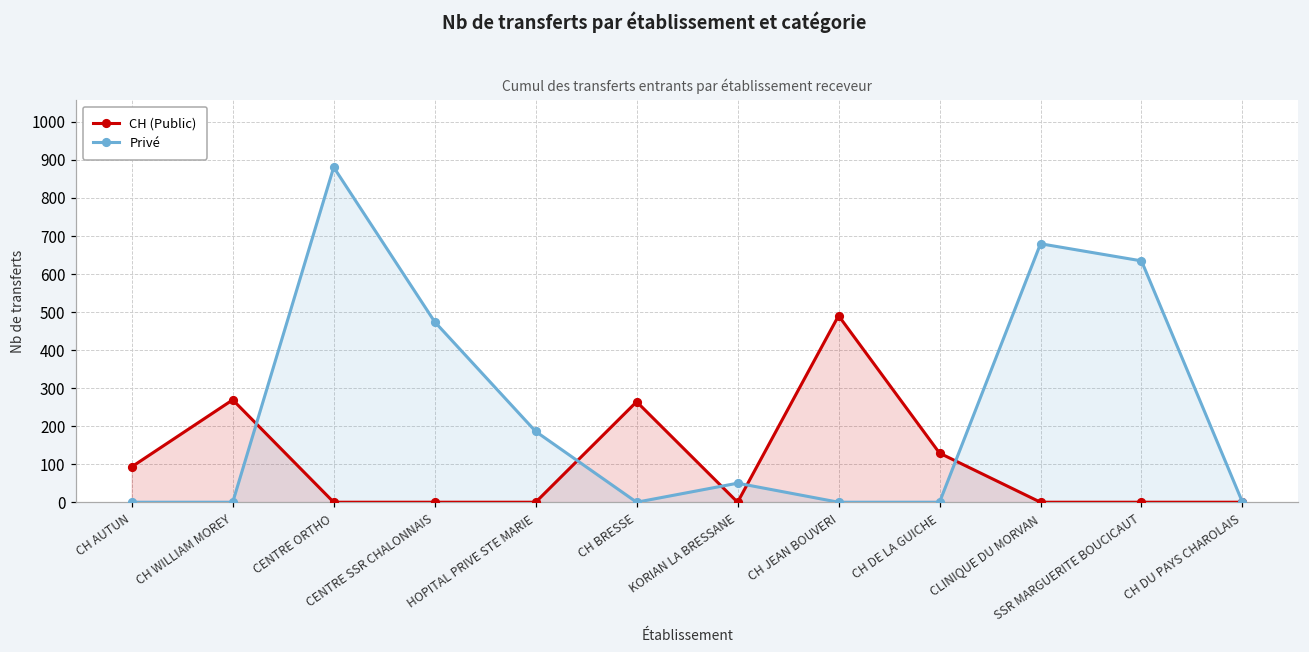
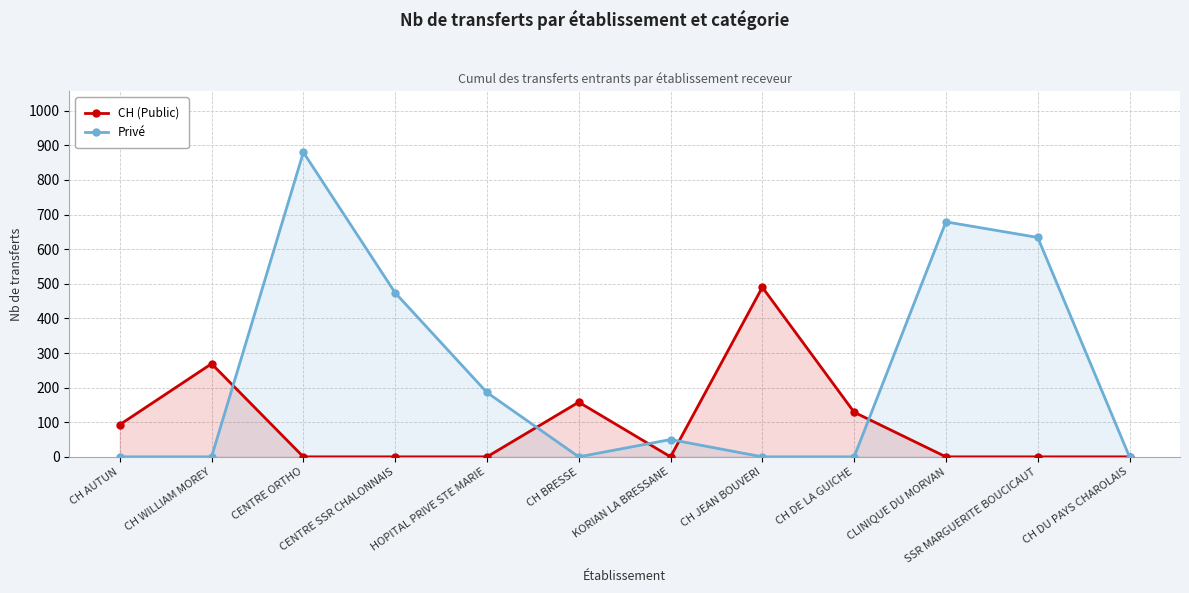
  {
    "CH (Public)": {
      "CH AUTUN": 90,
      "CH WILLIAM MOREY": 270,
      "CENTRE ORTHO": 0,
      "CENTRE SSR CHALONNAIS": 0,
      "HOPITAL PRIVE STE MARIE": 0,
-     "CH BRESSE": 260,
+     "CH BRESSE": 160,
      "KORIAN LA BRESSANE": 0,
      "CH JEAN BOUVERI": 490,
      "CH DE LA GUICHE": 130,
      "CLINIQUE DU MORVAN": 0,
      "SSR MARGUERITE BOUCICAUT": 0
    },
    "Privé": {
      "CH AUTUN": 0,
      "CH WILLIAM MOREY": 0,
      "CENTRE ORTHO": 880,
      "CENTRE SSR CHALONNAIS": 470,
      "HOPITAL PRIVE STE MARIE": 190,
      "CH BRESSE": 0,
      "KORIAN LA BRESSANE": 50,
      "CH JEAN BOUVERI": 0,
      "CH DE LA GUICHE": 0,
      "CLINIQUE DU MORVAN": 680,
      "SSR MARGUERITE BOUCICAUT": 630
    }
  }
